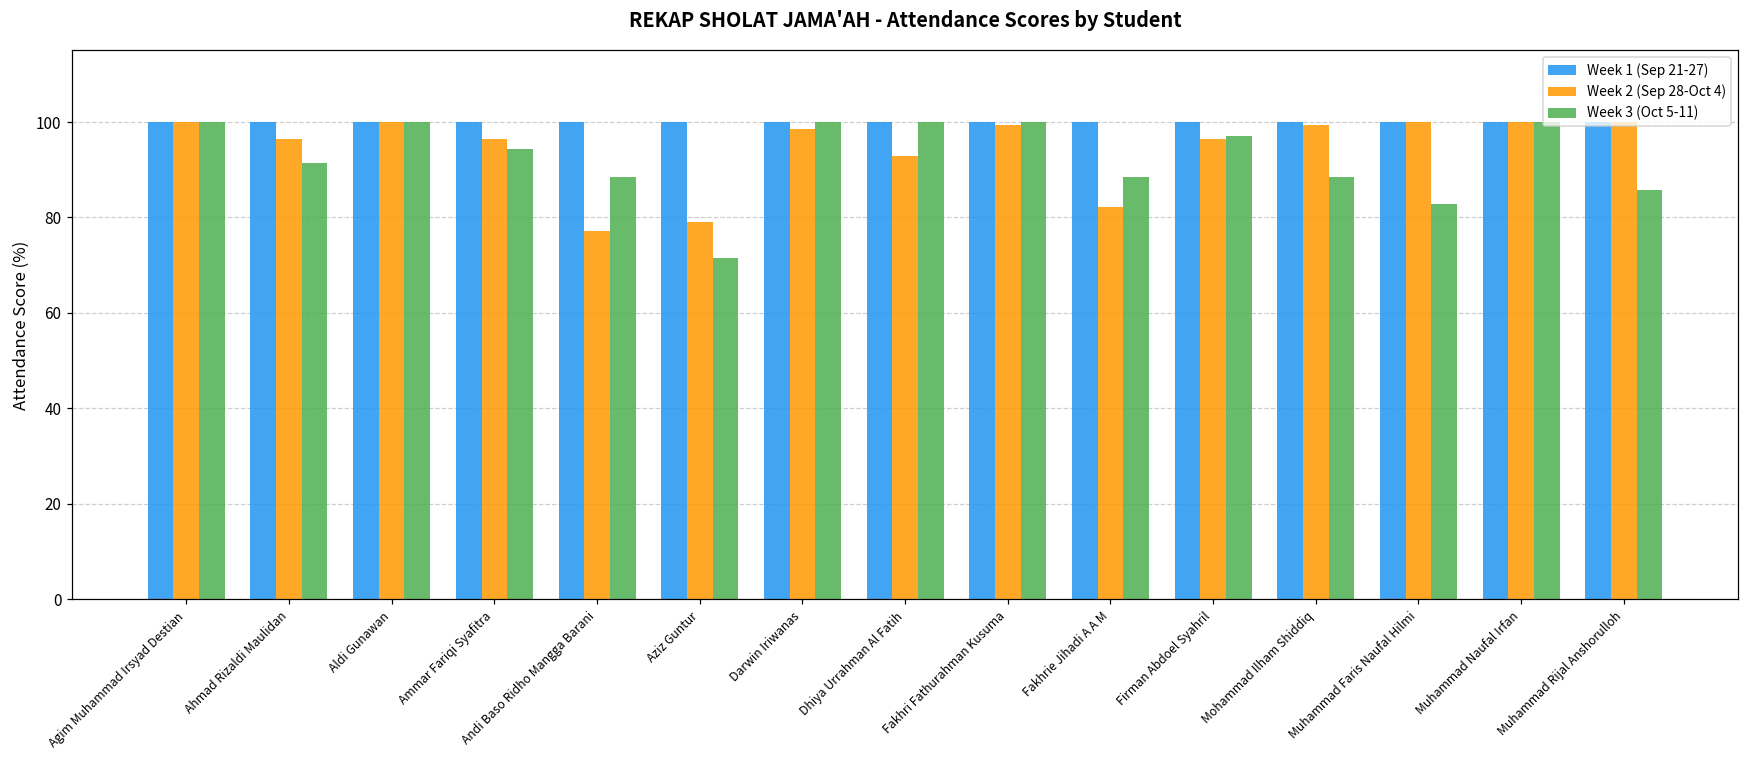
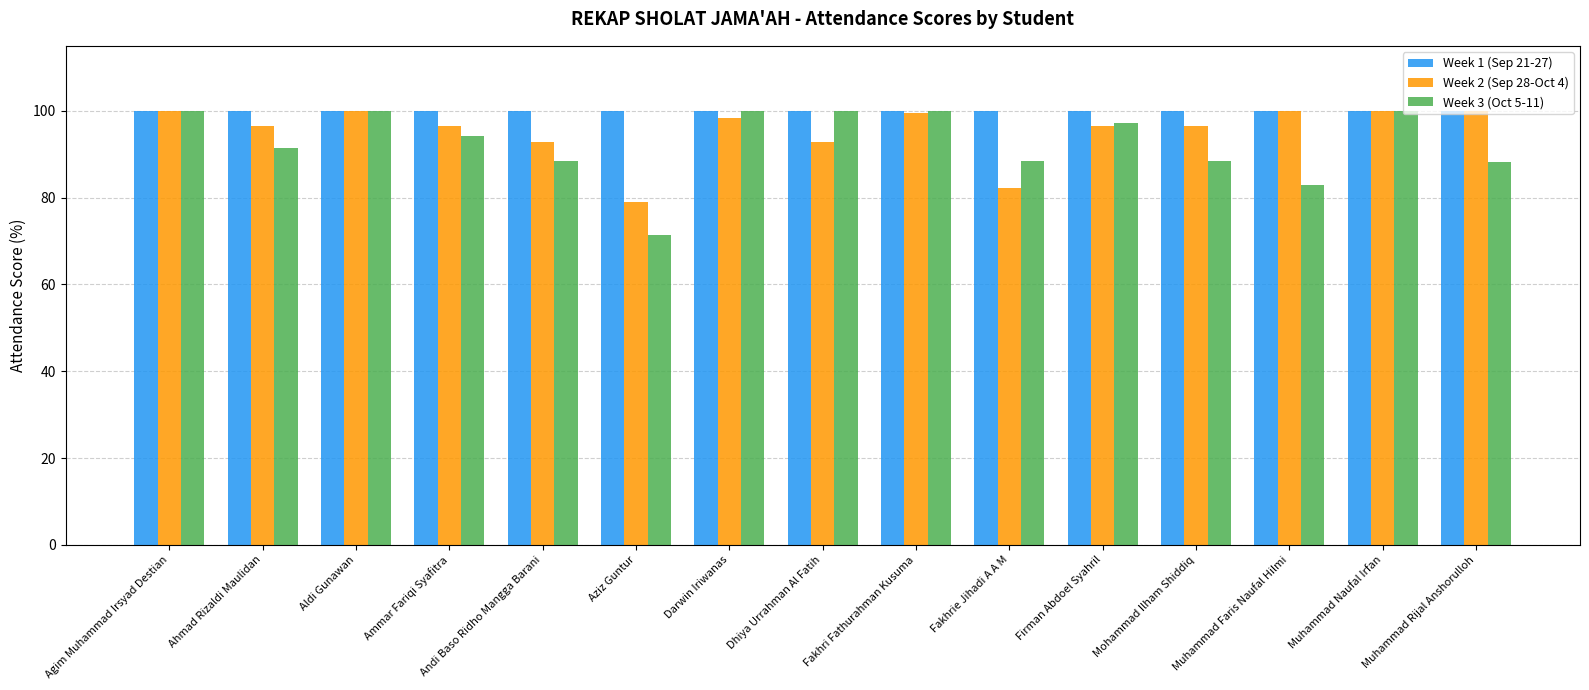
  {
    "Week 1 (Sep 21-27)": {
      "Agim Muhammad Irsyad Destian": 100,
      "Ahmad Rizaldi Maulidan": 100,
      "Aldi Gunawan": 100,
      "Ammar Fariqi Syafitra": 100,
      "Andi Baso Ridho Mangga Barani": 100,
      "Aziz Guntur": 100,
      "Darwin Iriwanas": 100,
      "Dhiya Urrahman Al Fatih": 100,
      "Fakhri Fathurahman Kusuma": 100,
      "Fakhrie Jihadi A A M": 100,
      "Firman Abdoel Syahril": 100,
      "Mohammad Ilham Shiddiq": 100,
      "Muhammad Faris Naufal Hilmi": 100,
      "Muhammad Naufal Irfan": 100
    },
    "Week 2 (Sep 28-Oct 4)": {
      "Agim Muhammad Irsyad Destian": 100,
      "Ahmad Rizaldi Maulidan": 96,
      "Aldi Gunawan": 100,
      "Ammar Fariqi Syafitra": 96,
-     "Andi Baso Ridho Mangga Barani": 77,
+     "Andi Baso Ridho Mangga Barani": 93,
      "Aziz Guntur": 79,
      "Darwin Iriwanas": 98,
      "Dhiya Urrahman Al Fatih": 93,
      "Fakhri Fathurahman Kusuma": 99,
      "Fakhrie Jihadi A A M": 82,
      "Firman Abdoel Syahril": 96,
-     "Mohammad Ilham Shiddiq": 99,
+     "Mohammad Ilham Shiddiq": 96,
      "Muhammad Faris Naufal Hilmi": 100,
      "Muhammad Naufal Irfan": 100
    },
    "Week 3 (Oct 5-11)": {
      "Agim Muhammad Irsyad Destian": 100,
      "Ahmad Rizaldi Maulidan": 91,
      "Aldi Gunawan": 100,
      "Ammar Fariqi Syafitra": 94,
      "Andi Baso Ridho Mangga Barani": 89,
      "Aziz Guntur": 71,
      "Darwin Iriwanas": 100,
      "Dhiya Urrahman Al Fatih": 100,
      "Fakhri Fathurahman Kusuma": 100,
      "Fakhrie Jihadi A A M": 89,
      "Firman Abdoel Syahril": 97,
      "Mohammad Ilham Shiddiq": 89,
      "Muhammad Faris Naufal Hilmi": 83,
-     "Muhammad Rijal Anshorulloh": 86
+     "Muhammad Rijal Anshorulloh": 88
    }
  }
